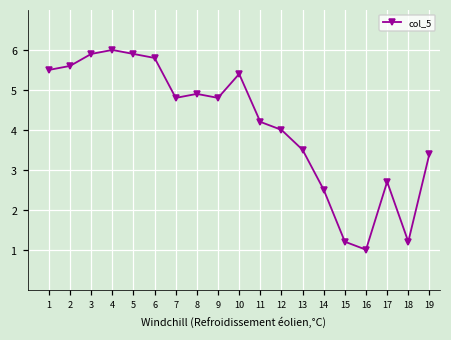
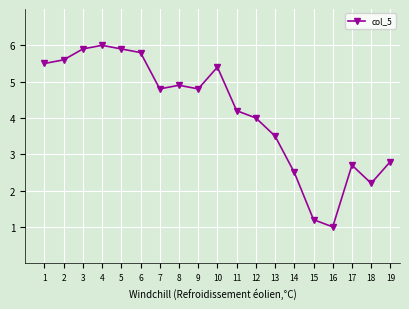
  {
    "1": 5.5,
    "2": 5.6,
    "3": 5.9,
    "4": 6.0,
    "5": 5.9,
    "6": 5.8,
    "7": 4.8,
    "8": 4.9,
    "9": 4.8,
    "10": 5.4,
    "11": 4.2,
    "12": 4.0,
    "13": 3.5,
    "14": 2.5,
    "15": 1.2,
    "16": 1.0,
    "17": 2.7,
-   "18": 1.2,
-   "19": 3.4
+   "18": 2.2,
+   "19": 2.8
  }
